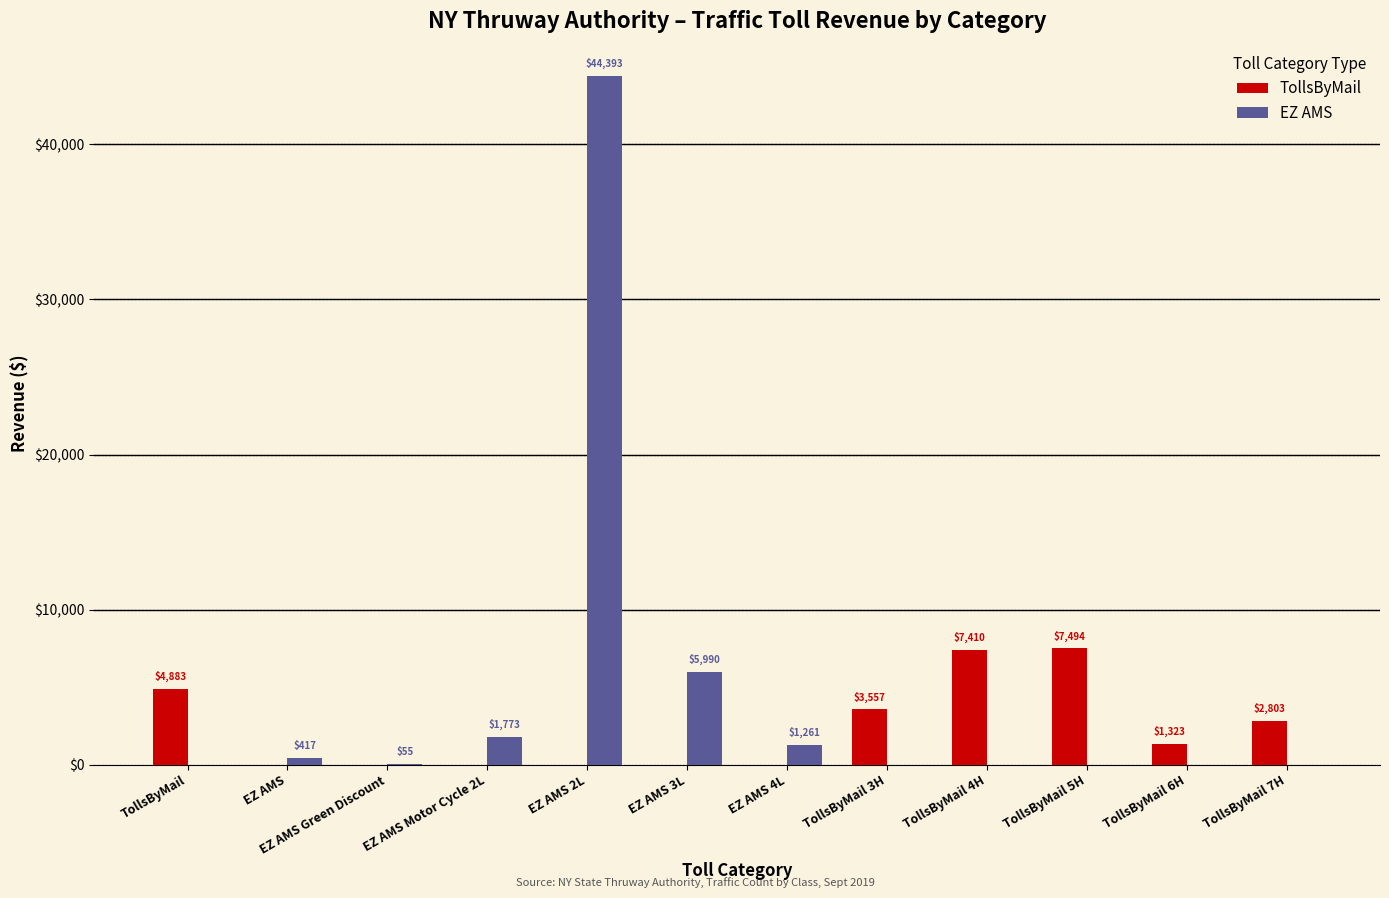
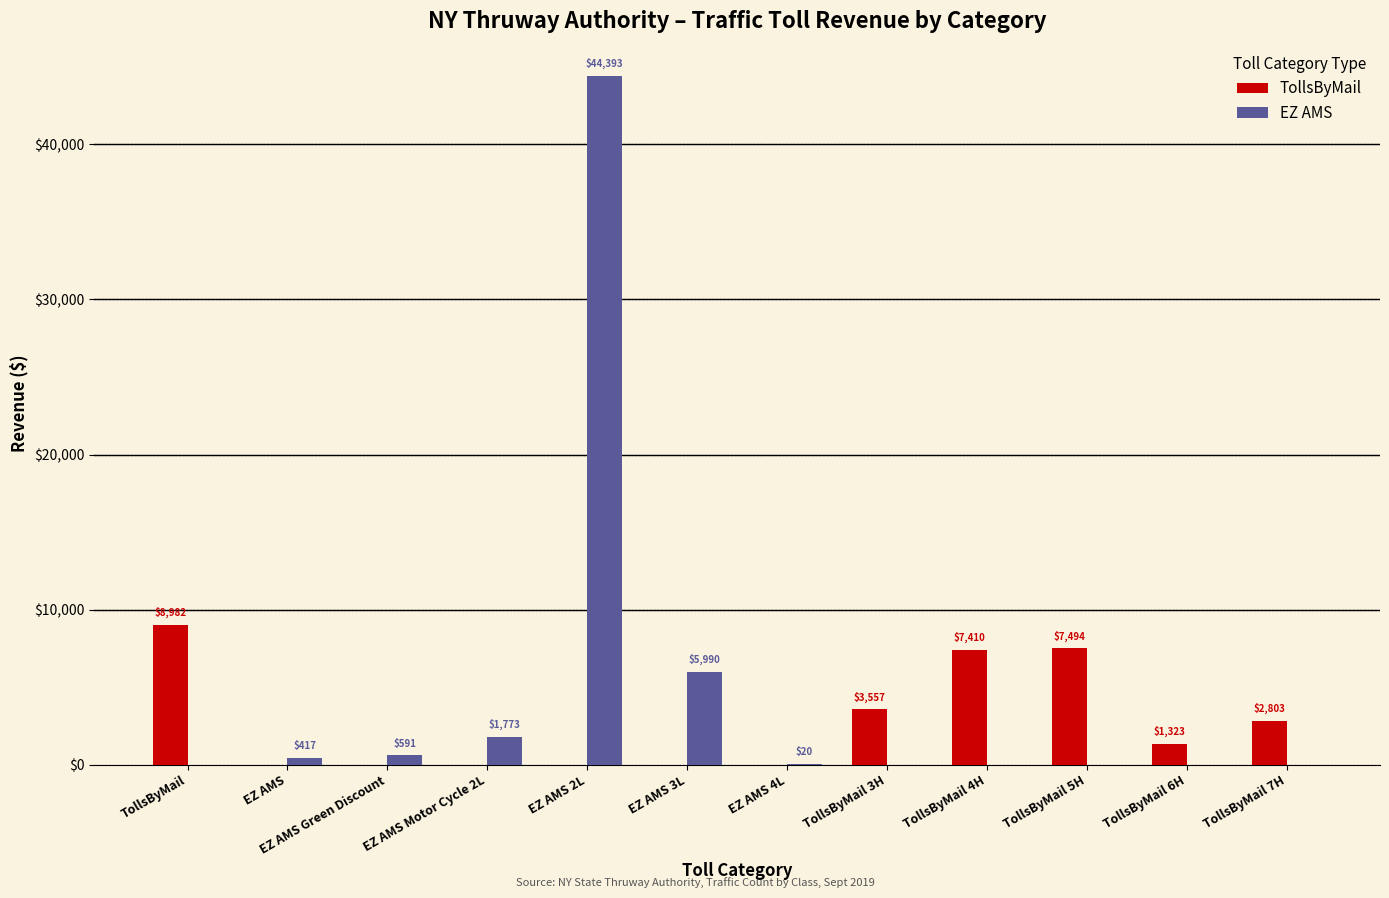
  {
    "TollsByMail": {
-     "TollsByMail": "$4,883",
+     "TollsByMail": "$8,982",
      "TollsByMail 3H": "$3,557",
      "TollsByMail 4H": "$7,410",
      "TollsByMail 5H": "$7,494",
      "TollsByMail 6H": "$1,323",
      "TollsByMail 7H": "$2,803"
    },
    "EZ AMS": {
      "EZ AMS": "$417",
-     "EZ AMS Green Discount": "$55",
+     "EZ AMS Green Discount": "$591",
      "EZ AMS Motor Cycle 2L": "$1,773",
      "EZ AMS 2L": "$44,393",
      "EZ AMS 3L": "$5,990",
-     "EZ AMS 4L": "$1,261"
+     "EZ AMS 4L": "$20"
    }
  }
